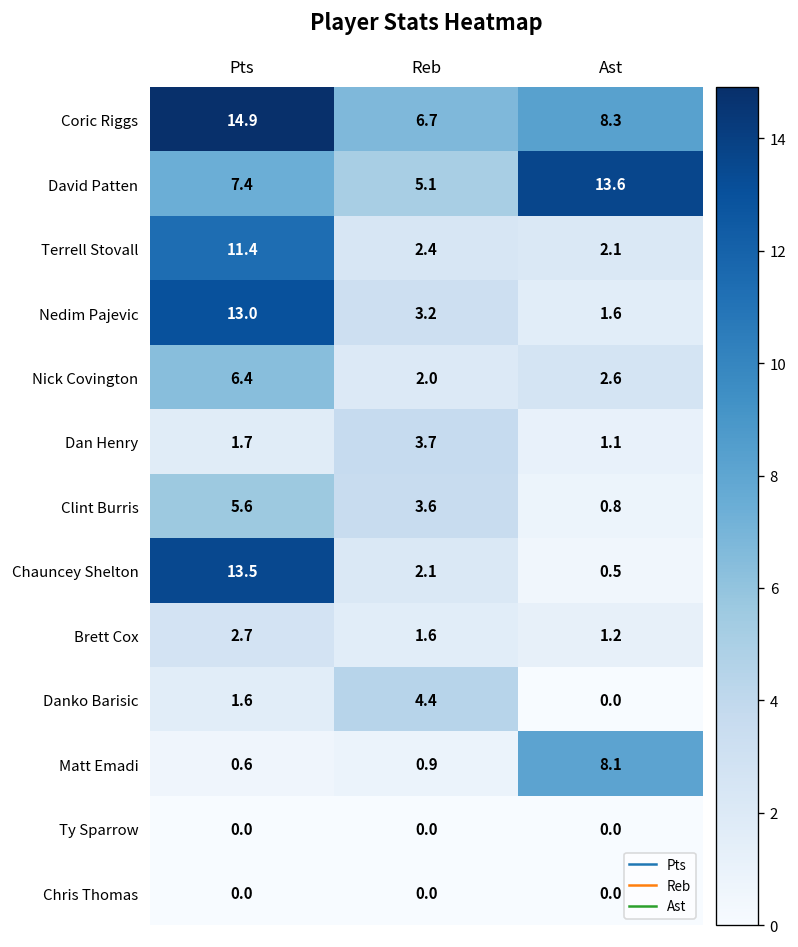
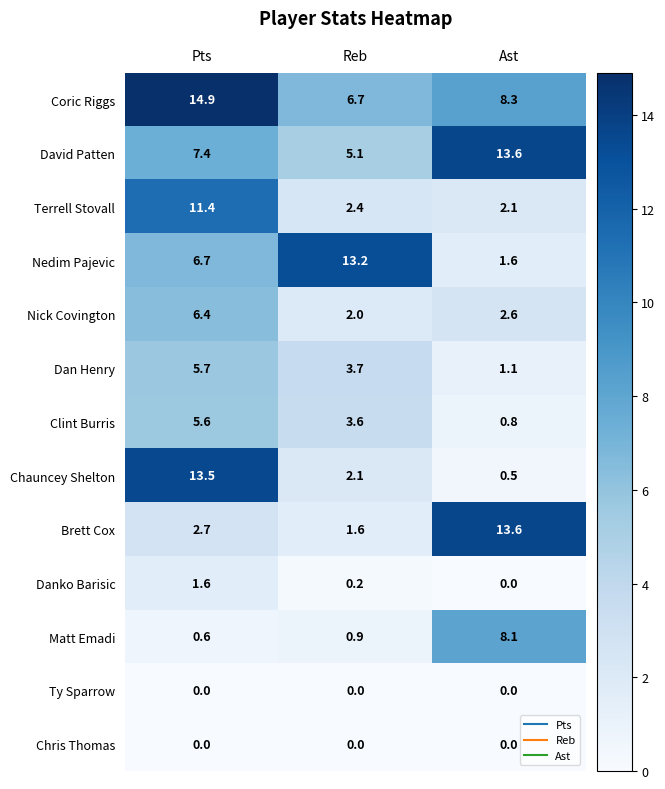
  {
    "Coric Riggs": {
      "Pts": 14.9,
      "Reb": 6.7,
      "Ast": 8.3
    },
    "David Patten": {
      "Pts": 7.4,
      "Reb": 5.1,
      "Ast": 13.6
    },
    "Terrell Stovall": {
      "Pts": 11.4,
      "Reb": 2.4,
      "Ast": 2.1
    },
    "Nedim Pajevic": {
-     "Pts": 13.0,
-     "Reb": 3.2,
+     "Pts": 6.7,
+     "Reb": 13.2,
      "Ast": 1.6
    },
    "Nick Covington": {
      "Pts": 6.4,
      "Reb": 2.0,
      "Ast": 2.6
    },
    "Dan Henry": {
-     "Pts": 1.7,
+     "Pts": 5.7,
      "Reb": 3.7,
      "Ast": 1.1
    },
    "Clint Burris": {
      "Pts": 5.6,
      "Reb": 3.6,
      "Ast": 0.8
    },
    "Chauncey Shelton": {
      "Pts": 13.5,
      "Reb": 2.1,
      "Ast": 0.5
    },
    "Brett Cox": {
      "Pts": 2.7,
      "Reb": 1.6,
-     "Ast": 1.2
+     "Ast": 13.6
    },
    "Danko Barisic": {
      "Pts": 1.6,
-     "Reb": 4.4,
+     "Reb": 0.2,
      "Ast": 0.0
    },
    "Matt Emadi": {
      "Pts": 0.6,
      "Reb": 0.9,
      "Ast": 8.1
    },
    "Ty Sparrow": {
      "Pts": 0.0,
      "Reb": 0.0,
      "Ast": 0.0
    },
    "Chris Thomas": {
      "Pts": 0.0,
      "Reb": 0.0,
      "Ast": 0.0
    }
  }
